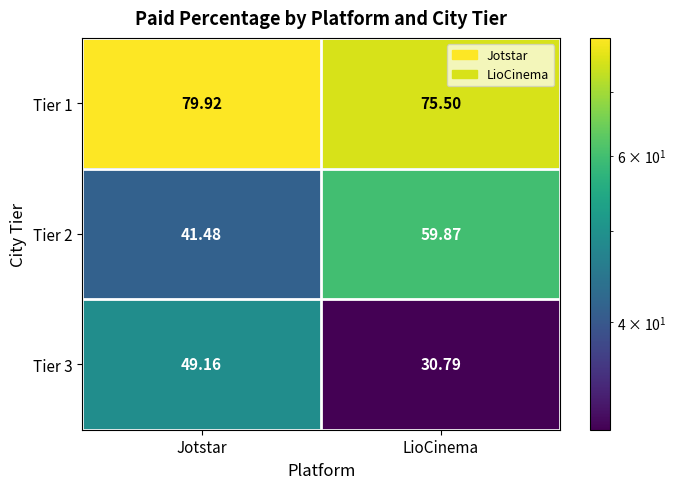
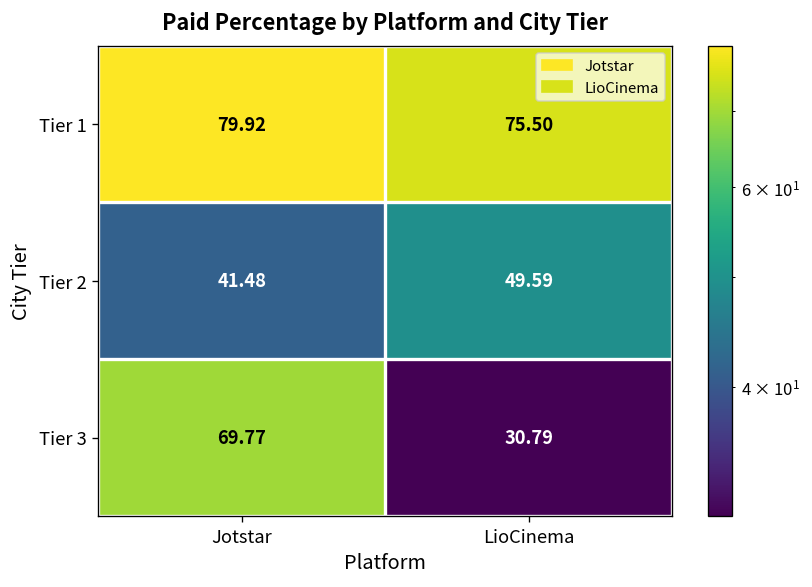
  {
    "Tier 1": {
      "Jotstar": 79.92,
      "LioCinema": 75.50
    },
    "Tier 2": {
      "Jotstar": 41.48,
-     "LioCinema": 59.87
+     "LioCinema": 49.59
    },
    "Tier 3": {
-     "Jotstar": 49.16,
+     "Jotstar": 69.77,
      "LioCinema": 30.79
    }
  }
